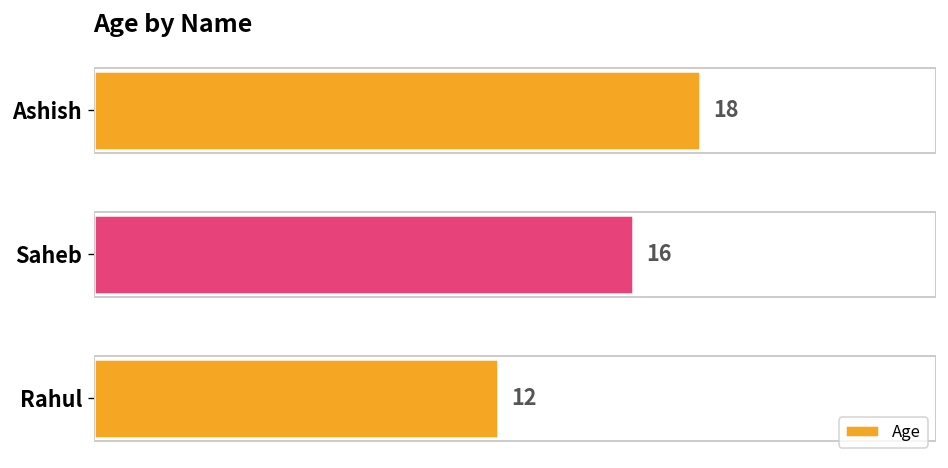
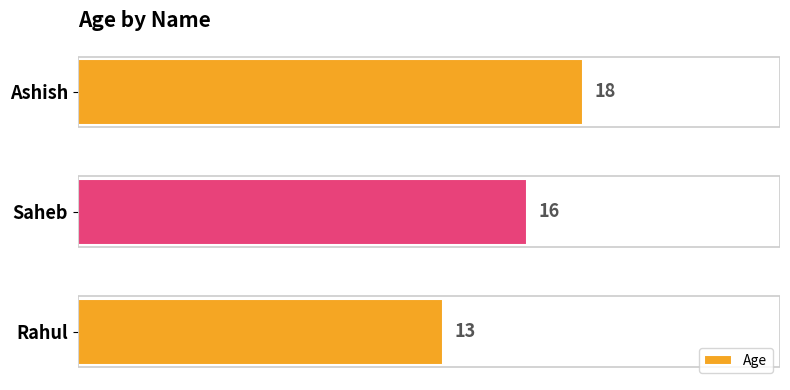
  {
    "Ashish": 18,
    "Saheb": 16,
-   "Rahul": 12
+   "Rahul": 13
  }
